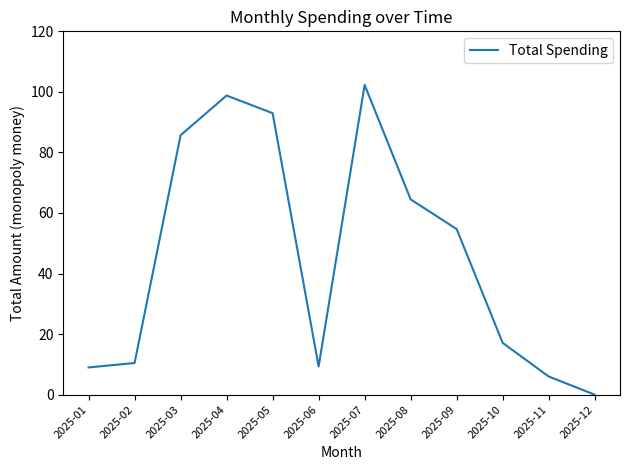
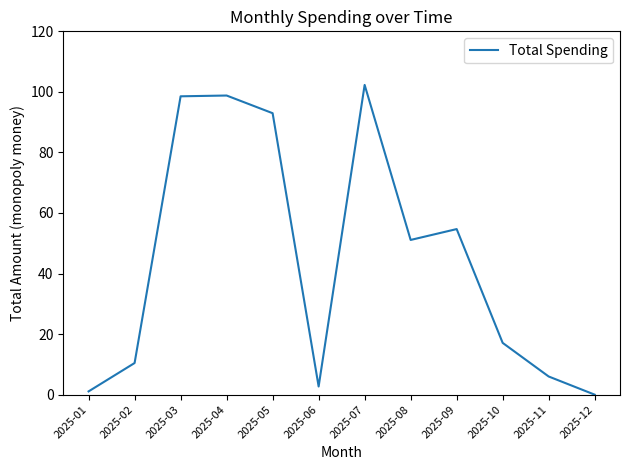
  {
-   "2025-01": 9,
+   "2025-01": 1,
    "2025-02": 10,
-   "2025-03": 86,
+   "2025-03": 99,
    "2025-04": 99,
    "2025-05": 93,
-   "2025-06": 9,
+   "2025-06": 3,
    "2025-07": 102,
-   "2025-08": 65,
+   "2025-08": 51,
    "2025-09": 55,
    "2025-10": 17,
    "2025-11": 6,
    "2025-12": 0
  }
